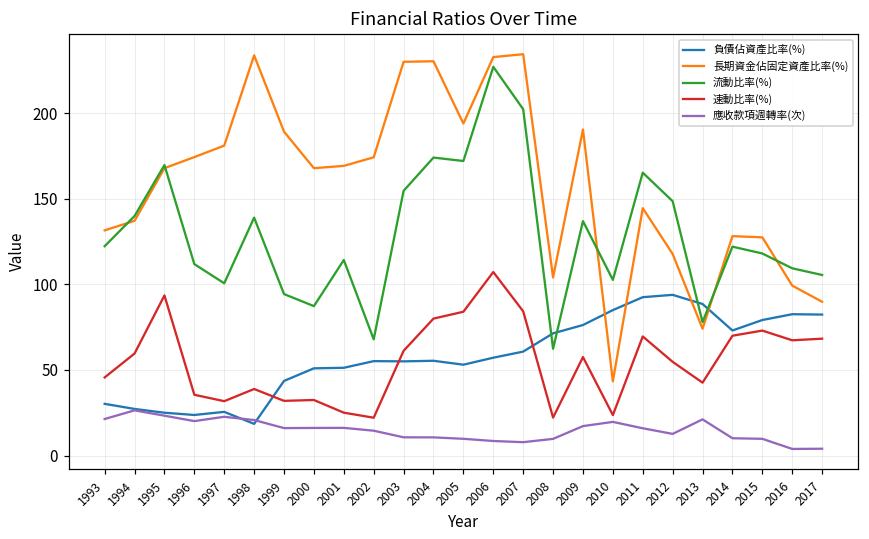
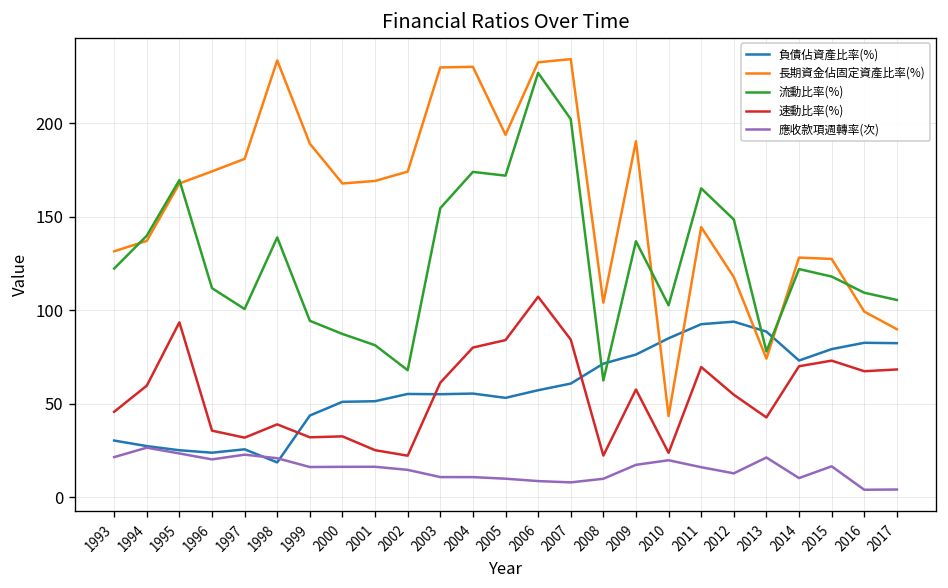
  {
    "負債佔資產比率(%)": {
      "1993": 30,
      "1995": 25,
      "1996": 24,
      "1997": 26,
      "1998": 19,
      "1999": 44,
      "2000": 51,
      "2001": 51,
      "2002": 55,
      "2003": 55,
      "2004": 55,
      "2005": 53,
      "2006": 57,
      "2007": 61,
      "2008": 71,
      "2009": 76,
      "2010": 85,
      "2011": 93,
      "2012": 94,
      "2013": 89,
      "2014": 73,
      "2015": 79,
      "2016": 83,
      "2017": 82
    },
    "長期資金佔固定資產比率(%)": {
      "1993": 132,
      "1994": 137,
      "1995": 168,
      "1996": 174,
      "1997": 181,
      "1998": 234,
      "1999": 189,
      "2000": 168,
      "2001": 169,
      "2002": 174,
      "2003": 230,
      "2004": 230,
      "2005": 194,
      "2006": 233,
      "2007": 234,
      "2008": 104,
      "2009": 190,
      "2010": 43,
      "2011": 144,
      "2012": 118,
      "2013": 74,
      "2014": 128,
      "2015": 127,
      "2016": 99,
      "2017": 90
    },
    "流動比率(%)": {
      "1993": 122,
      "1994": 140,
      "1995": 170,
      "1996": 112,
      "1997": 101,
      "1998": 139,
      "1999": 94,
      "2000": 87,
-     "2001": 114,
+     "2001": 81,
      "2002": 68,
      "2003": 155,
      "2004": 174,
      "2005": 172,
      "2006": 227,
      "2007": 202,
      "2008": 62,
      "2009": 137,
      "2010": 103,
      "2011": 165,
      "2012": 149,
      "2013": 78,
      "2014": 122,
      "2015": 118,
      "2016": 109,
      "2017": 105
    },
    "速動比率(%)": {
      "1993": 46,
      "1994": 60,
      "1995": 94,
      "1996": 36,
      "1997": 32,
      "1998": 39,
      "1999": 32,
      "2000": 32,
      "2001": 25,
      "2002": 22,
      "2003": 61,
      "2004": 80,
      "2005": 84,
      "2006": 107,
      "2007": 84,
      "2008": 22,
      "2009": 58,
      "2010": 24,
      "2011": 70,
      "2012": 55,
      "2013": 43,
      "2014": 70,
      "2015": 73,
      "2016": 67,
      "2017": 68
    },
    "應收款項週轉率(次)": {
      "1993": 21,
      "1995": 23,
      "1996": 20,
      "1997": 23,
      "1998": 21,
      "1999": 16,
      "2000": 16,
      "2001": 16,
      "2002": 15,
      "2003": 11,
      "2004": 11,
      "2005": 10,
      "2006": 9,
      "2007": 8,
      "2008": 10,
      "2009": 17,
      "2010": 20,
      "2011": 16,
      "2012": 13,
      "2013": 21,
      "2014": 10,
-     "2015": 10,
+     "2015": 16,
      "2016": 4,
      "2017": 4
    }
  }
